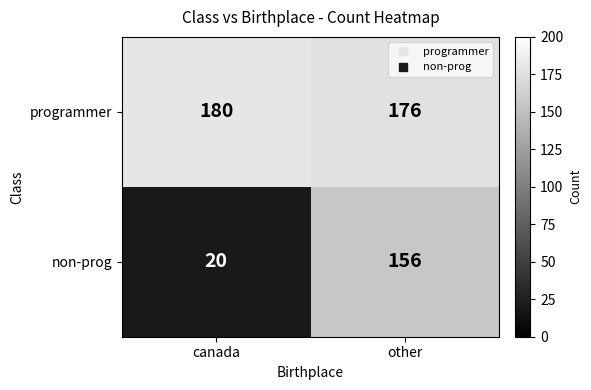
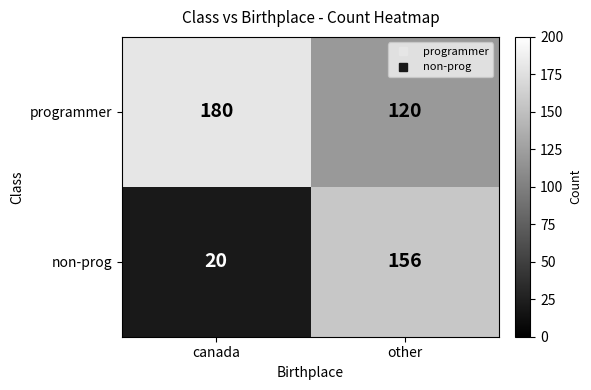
  {
    "programmer": {
      "canada": 180,
-     "other": 176
+     "other": 120
    },
    "non-prog": {
      "canada": 20,
      "other": 156
    }
  }
